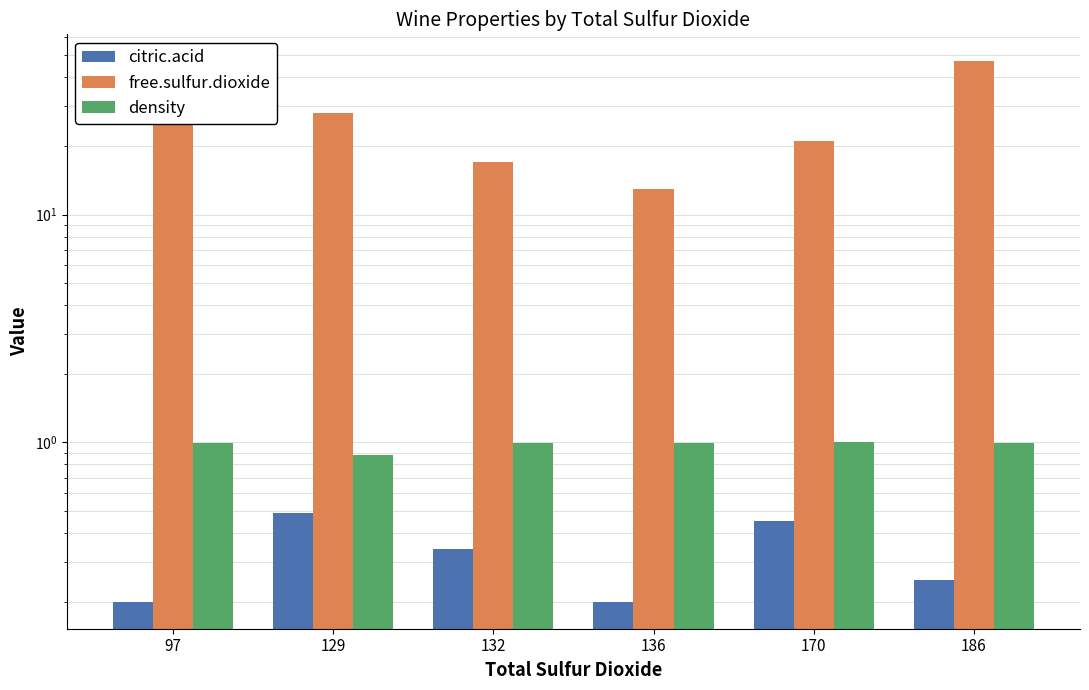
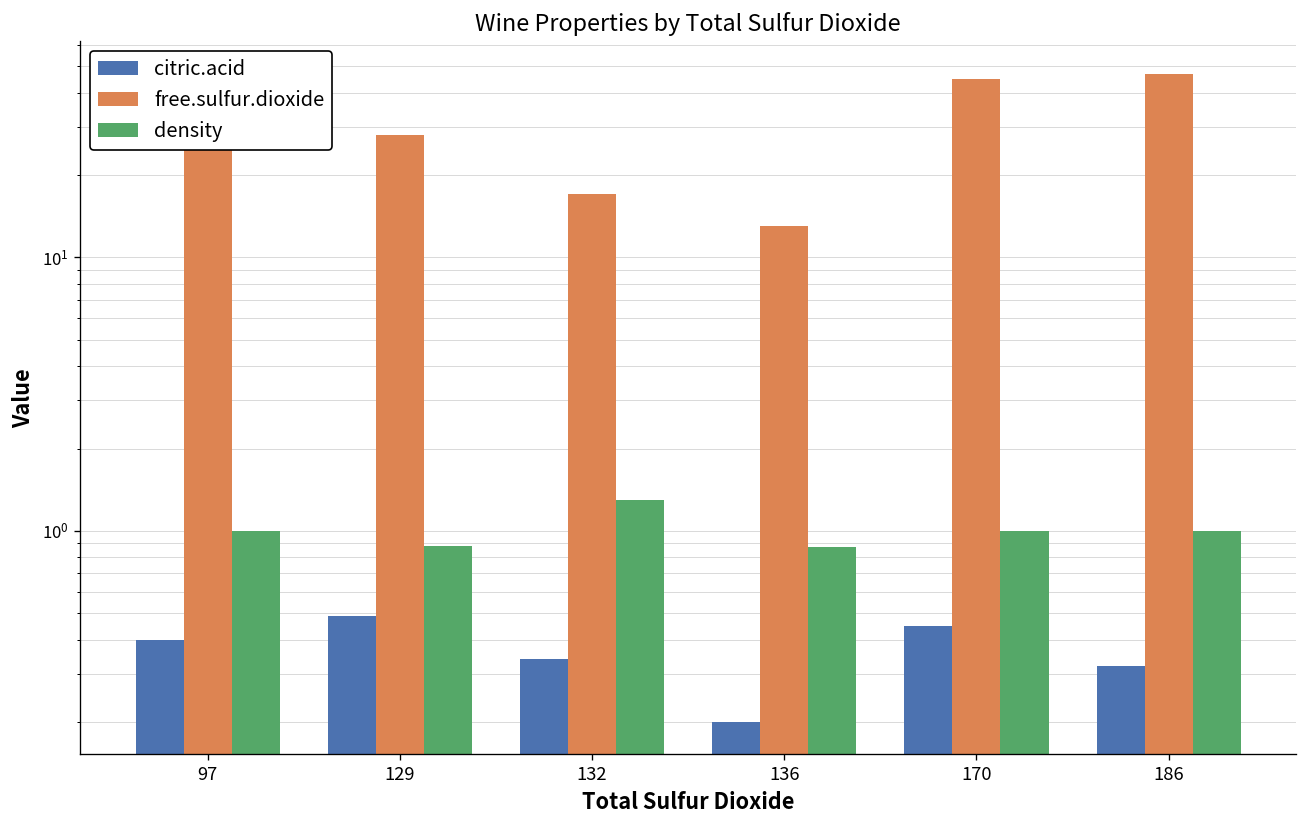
  {
    "citric.acid": {
-     "97": 0.2,
+     "97": 0.4,
      "129": 0.49,
      "132": 0.34,
      "136": 0.20,
      "170": 0.45,
-     "186": 0.25
+     "186": 0.32
    },
    "free.sulfur.dioxide": {
      "129": 28,
      "132": 17,
      "136": 13,
-     "170": 21,
+     "170": 45,
      "186": 47
    },
    "density": {
      "97": 1.0,
      "129": 0.88,
-     "132": 1.0,
-     "136": 1.0,
+     "132": 1.3,
+     "136": 0.87,
      "170": 1.0,
      "186": 1.0
    }
  }
